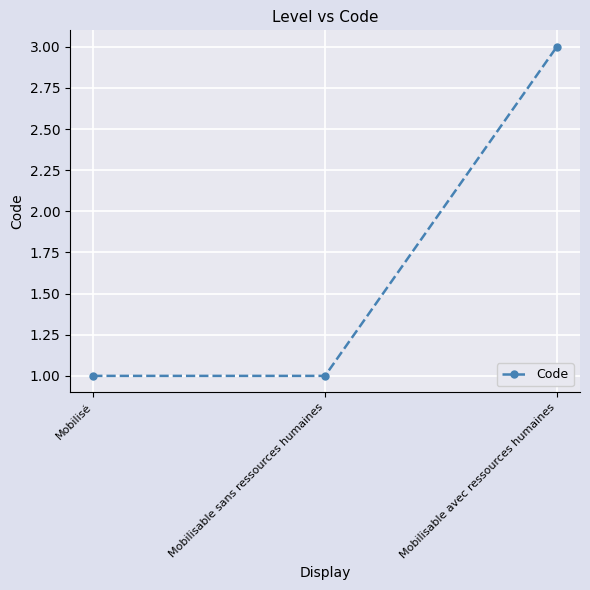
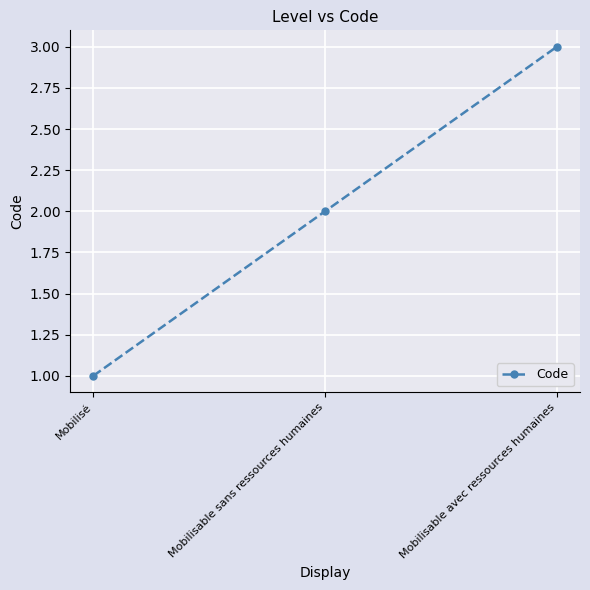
  {
    "Mobilisé": 1,
-   "Mobilisable sans ressources humaines": 1,
+   "Mobilisable sans ressources humaines": 2,
    "Mobilisable avec ressources humaines": 3
  }
